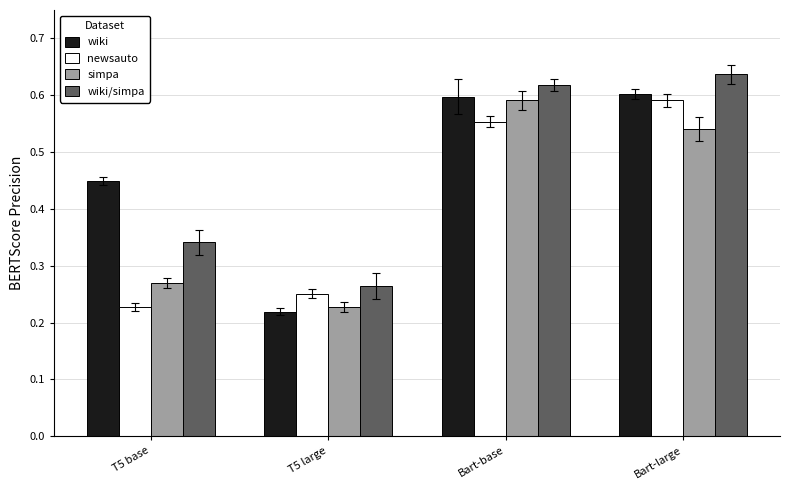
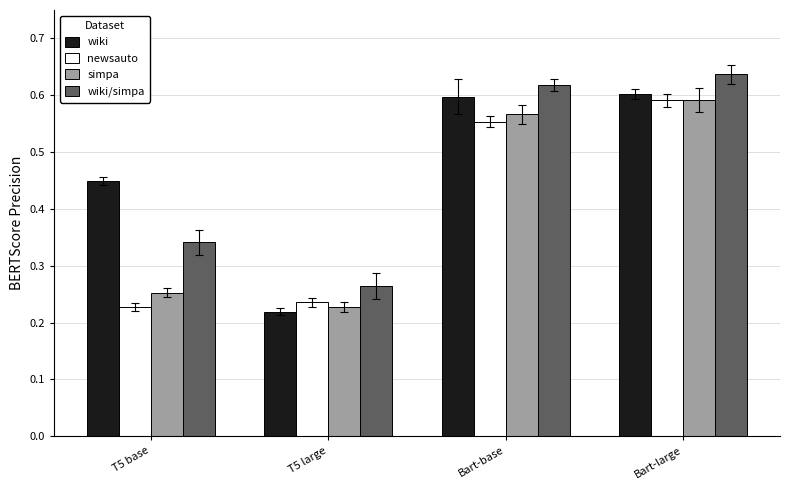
  {
    "wiki": {
      "T5 base": 0.45,
      "T5 large": 0.22,
      "Bart-base": 0.60,
      "Bart-large": 0.60
    },
    "newsauto": {
      "T5 base": 0.23,
-     "T5 large": 0.25,
+     "T5 large": 0.24,
      "Bart-base": 0.55,
      "Bart-large": 0.59
    },
    "simpa": {
-     "T5 base": 0.27,
+     "T5 base": 0.25,
      "T5 large": 0.23,
-     "Bart-base": 0.59,
-     "Bart-large": 0.54
+     "Bart-base": 0.57,
+     "Bart-large": 0.59
    },
    "wiki/simpa": {
      "T5 base": 0.34,
      "T5 large": 0.26,
      "Bart-base": 0.62,
      "Bart-large": 0.64
    }
  }
